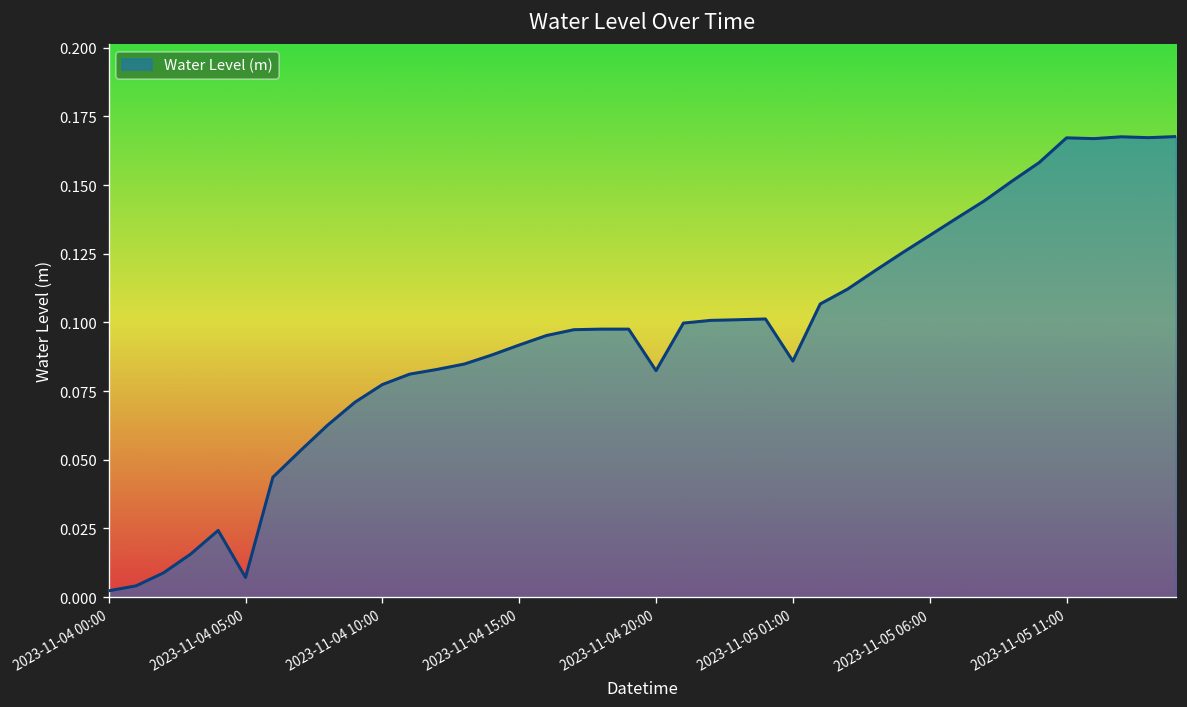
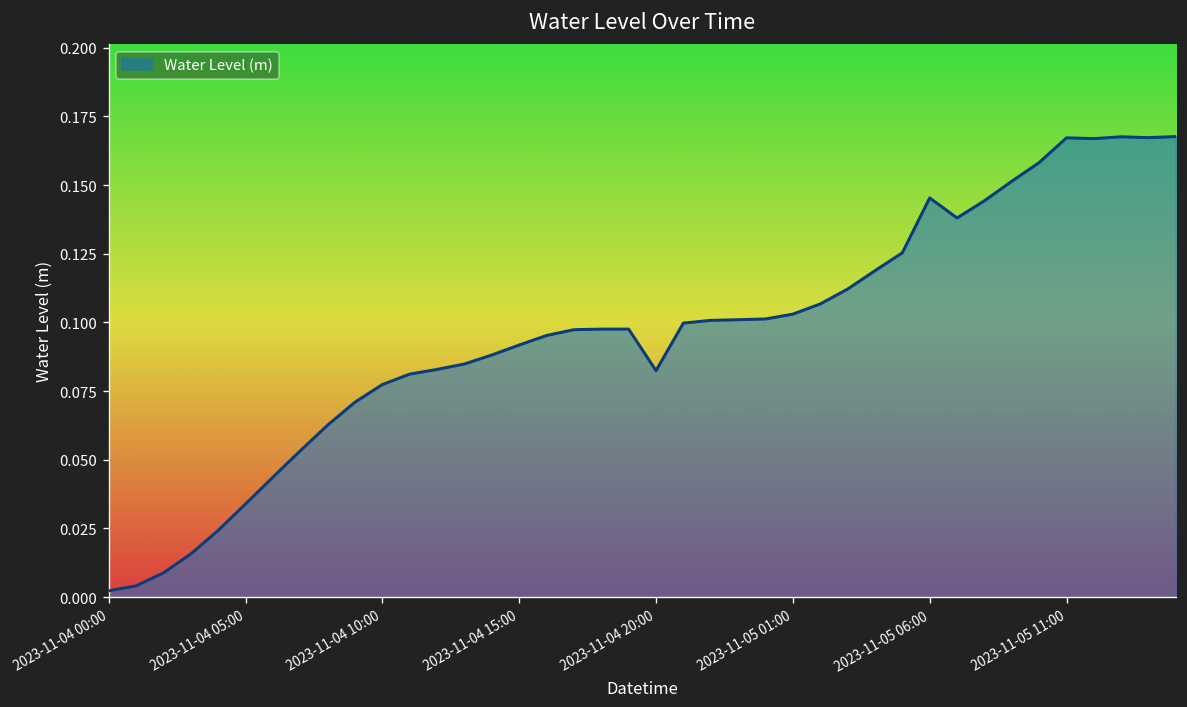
  {
    "2023-11-04 00:00": 0.002,
-   "2023-11-04 05:00": 0.007,
+   "2023-11-04 05:00": 0.034,
    "2023-11-04 10:00": 0.077,
    "2023-11-04 15:00": 0.092,
    "2023-11-04 20:00": 0.082,
-   "2023-11-05 01:00": 0.086,
-   "2023-11-05 06:00": 0.132,
+   "2023-11-05 01:00": 0.103,
+   "2023-11-05 06:00": 0.145,
    "2023-11-05 11:00": 0.167
  }
